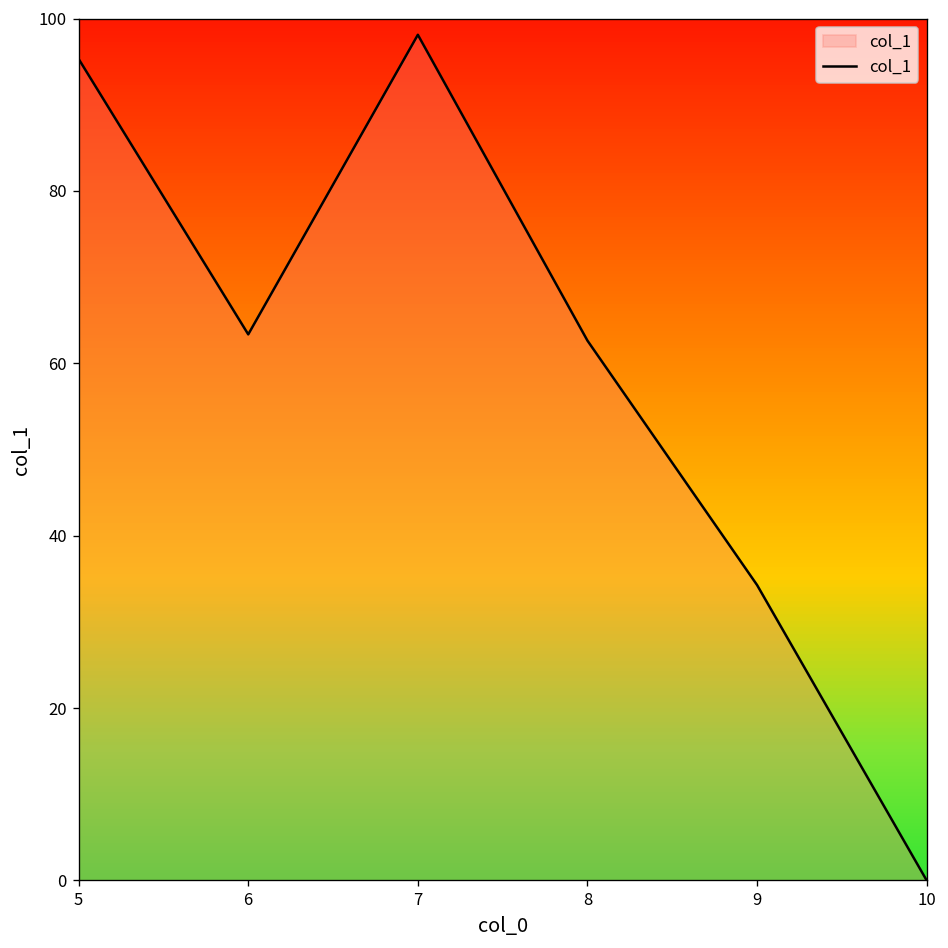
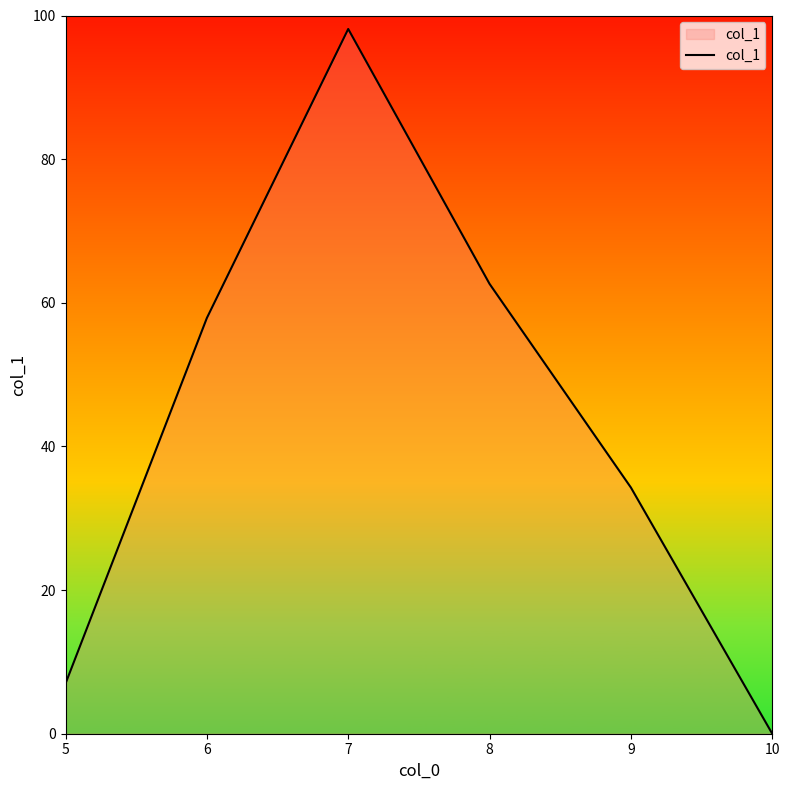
  {
-   "5": 95,
-   "6": 63,
+   "5": 7,
+   "6": 58,
    "7": 98,
    "8": 63,
    "9": 34,
    "10": 0
  }
